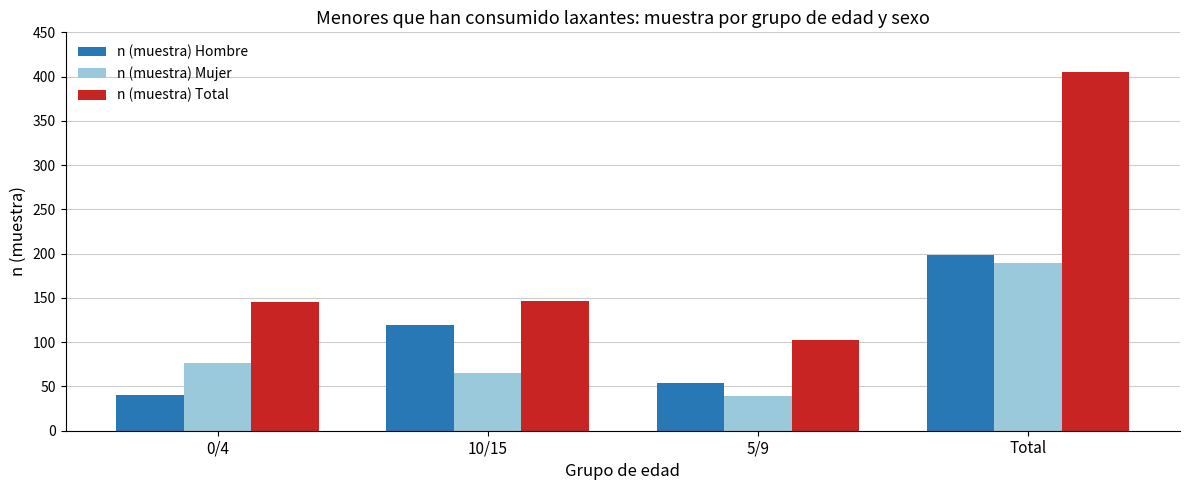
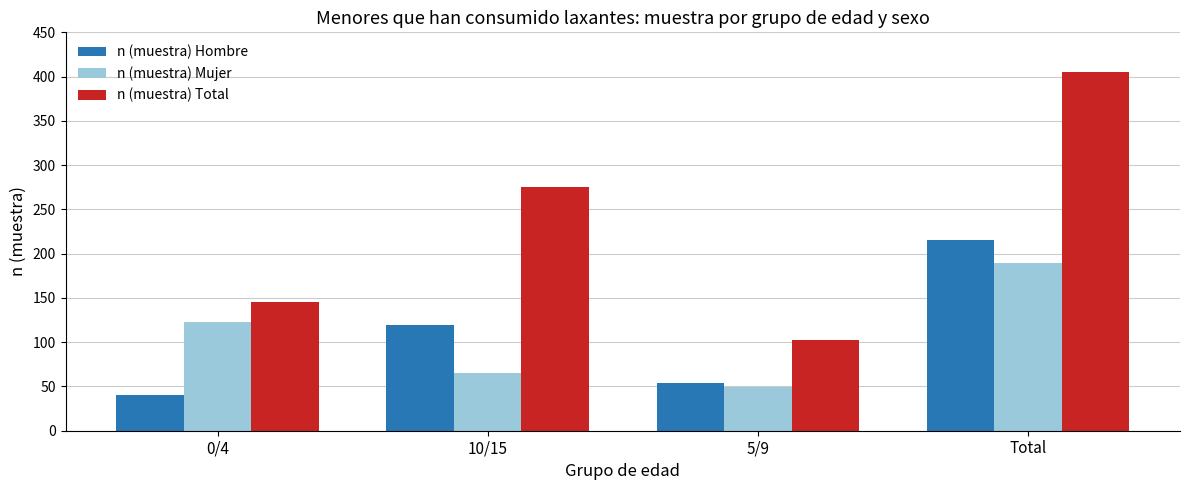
  {
    "n (muestra) Hombre": {
      "0/4": 40,
      "10/15": 120,
      "5/9": 50,
-     "Total": 200
+     "Total": 220
    },
    "n (muestra) Mujer": {
-     "0/4": 80,
+     "0/4": 120,
      "10/15": 70,
-     "5/9": 40,
+     "5/9": 50,
      "Total": 190
    },
    "n (muestra) Total": {
      "0/4": 150,
-     "10/15": 150,
+     "10/15": 280,
      "5/9": 100,
      "Total": 410
    }
  }
